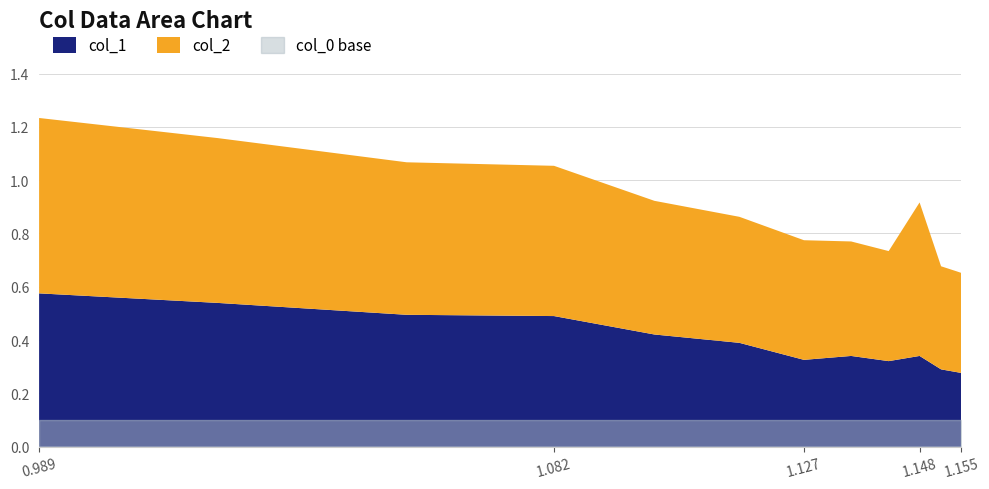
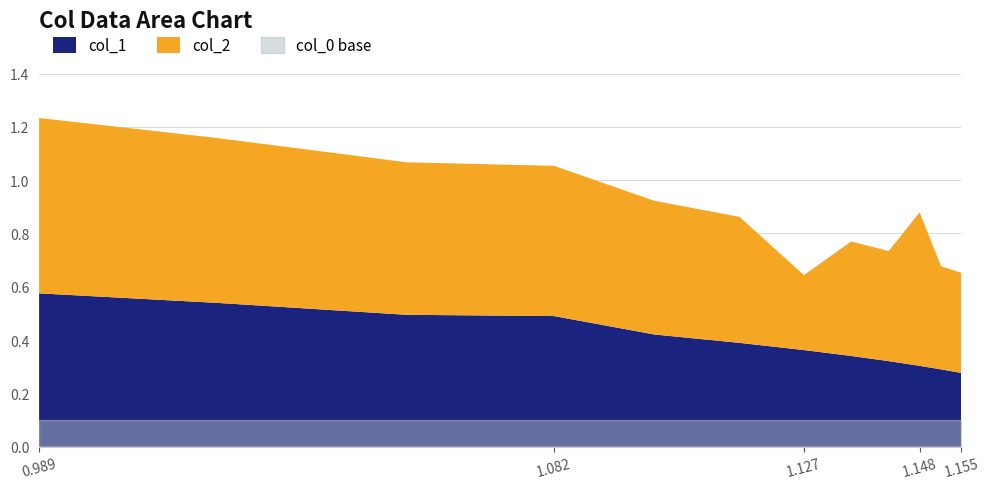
  {
    "col_1": {
-     "1.127": 0.33,
-     "1.148": 0.34
+     "1.127": 0.36,
+     "1.148": 0.30
    },
    "col_2": {
      "0.989": 0.66,
      "1.082": 0.56,
-     "1.127": 0.45,
+     "1.127": 0.28,
      "1.148": 0.58,
      "1.155": 0.38
    },
    "col_0 base": {
      "0.989": 0.10,
      "1.082": 0.10,
      "1.127": 0.10,
      "1.148": 0.10,
      "1.155": 0.10
    }
  }
